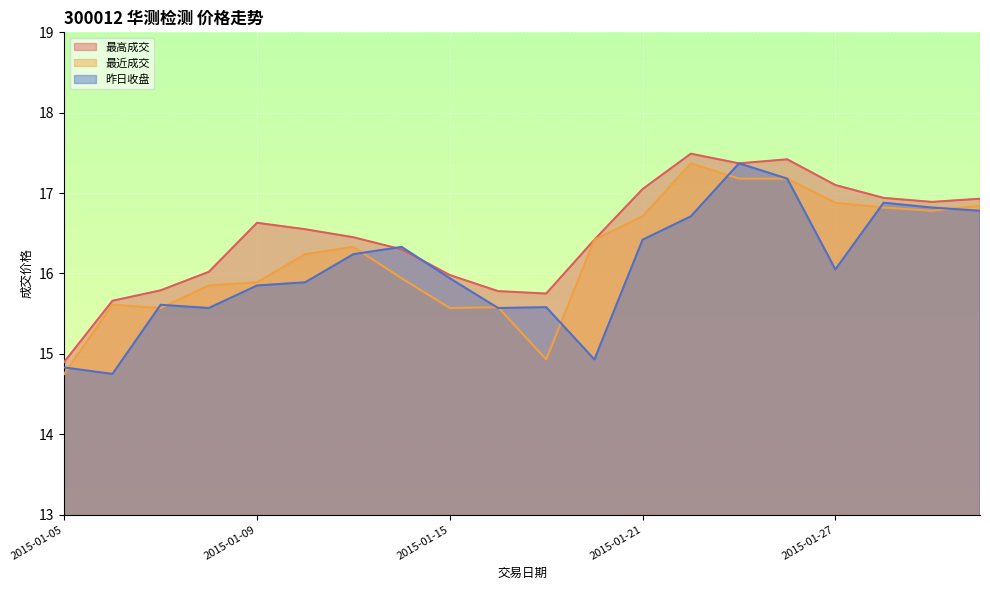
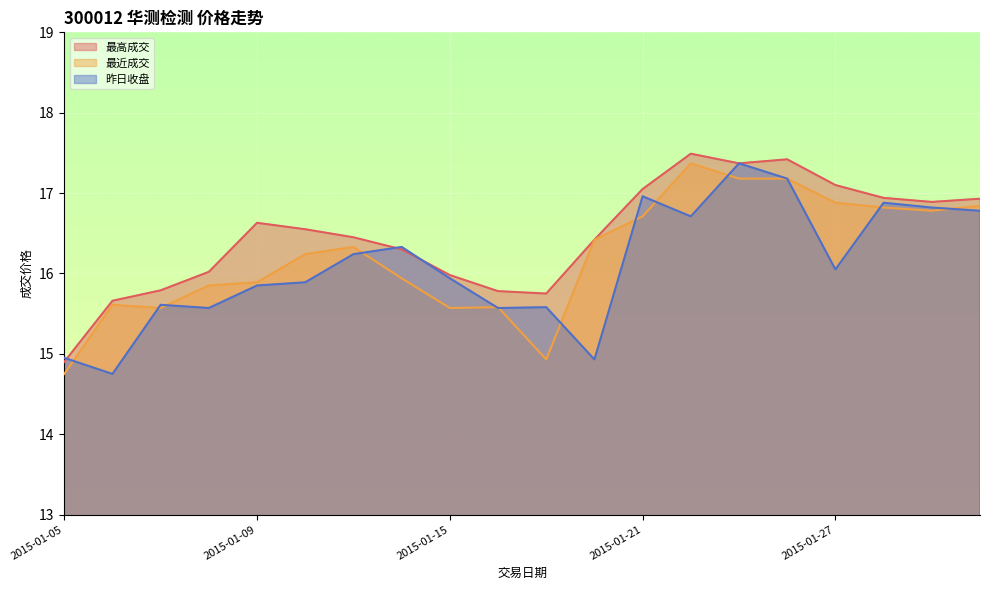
  {
    "昨日收盘": {
-     "2015-01-05": 14.8,
+     "2015-01-05": 15.0,
      "2015-01-09": 15.9,
      "2015-01-15": 15.9,
-     "2015-01-21": 16.4,
+     "2015-01-21": 17.0,
      "2015-01-27": 16.1
    }
  }
